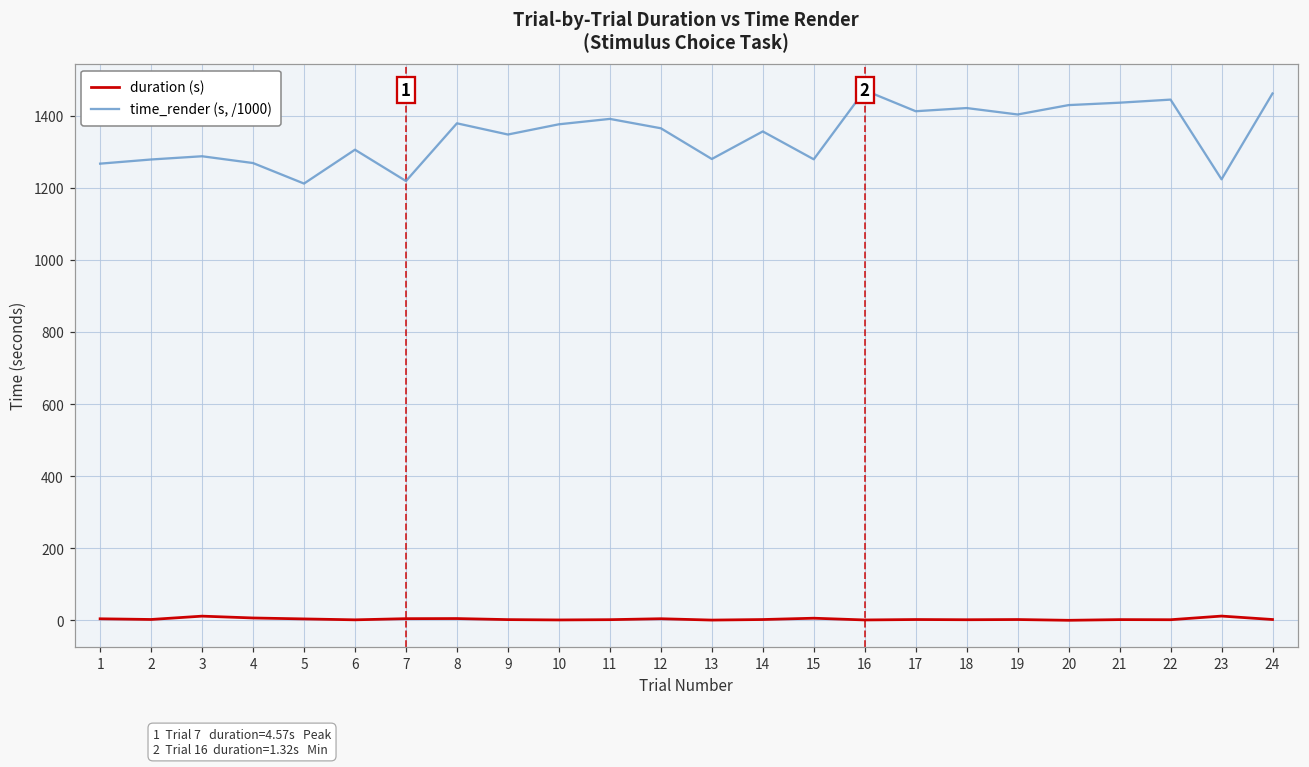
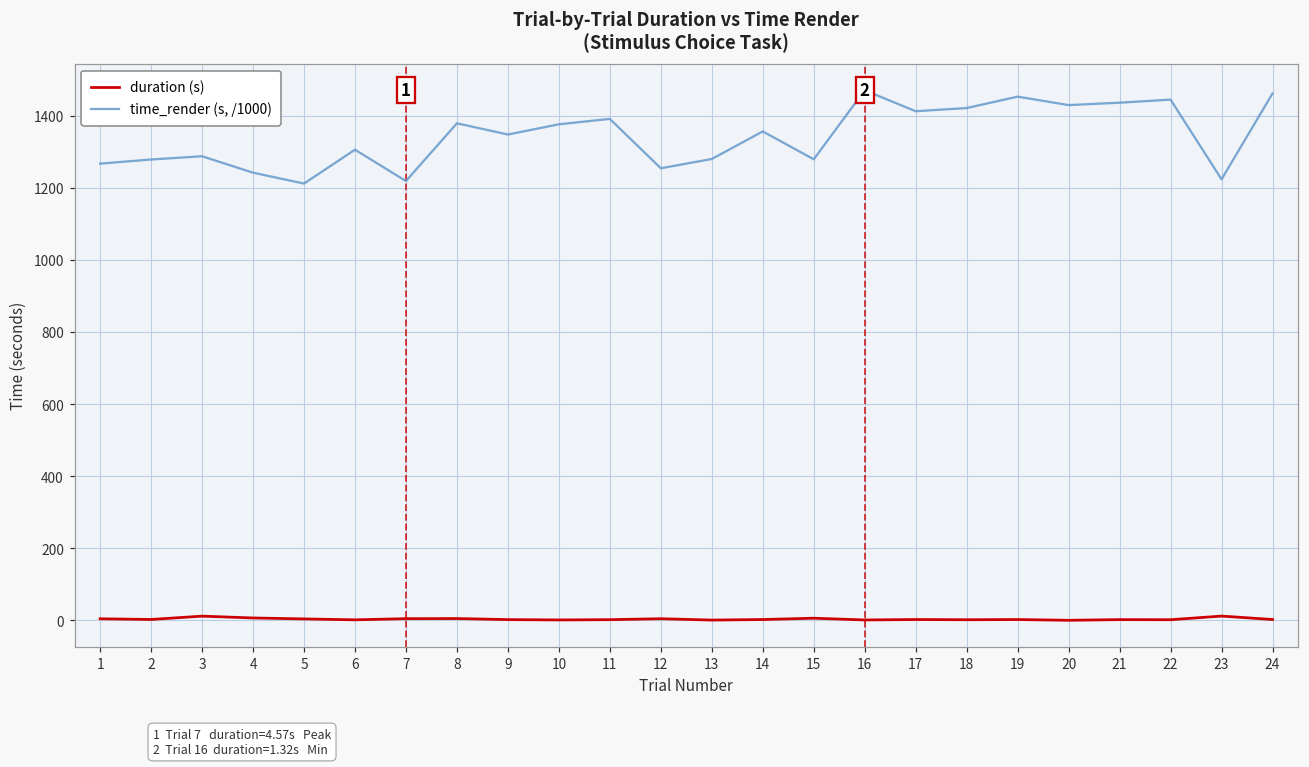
  {
    "duration (s)": {
      "1": 0,
      "2": 0,
      "3": 10,
      "4": 10,
      "5": 0,
      "6": 0,
      "7": 0,
      "8": 10,
      "9": 0,
      "10": 0,
      "11": 0,
      "12": 0,
      "13": 0,
      "14": 0,
      "15": 10,
      "16": 0,
      "17": 0,
      "18": 0,
      "19": 0,
      "20": 0,
      "21": 0,
      "22": 0,
      "23": 10,
      "24": 0
    },
    "time_render (s, /1000)": {
      "1": 1270,
      "2": 1280,
      "3": 1290,
-     "4": 1270,
+     "4": 1240,
      "5": 1210,
      "6": 1310,
      "7": 1220,
      "8": 1380,
      "9": 1350,
      "10": 1380,
      "11": 1390,
-     "12": 1370,
+     "12": 1250,
      "13": 1280,
      "14": 1360,
      "15": 1280,
      "17": 1410,
      "18": 1420,
-     "19": 1400,
+     "19": 1450,
      "20": 1430,
      "21": 1440,
      "22": 1450,
      "23": 1220,
      "24": 1460
    }
  }
